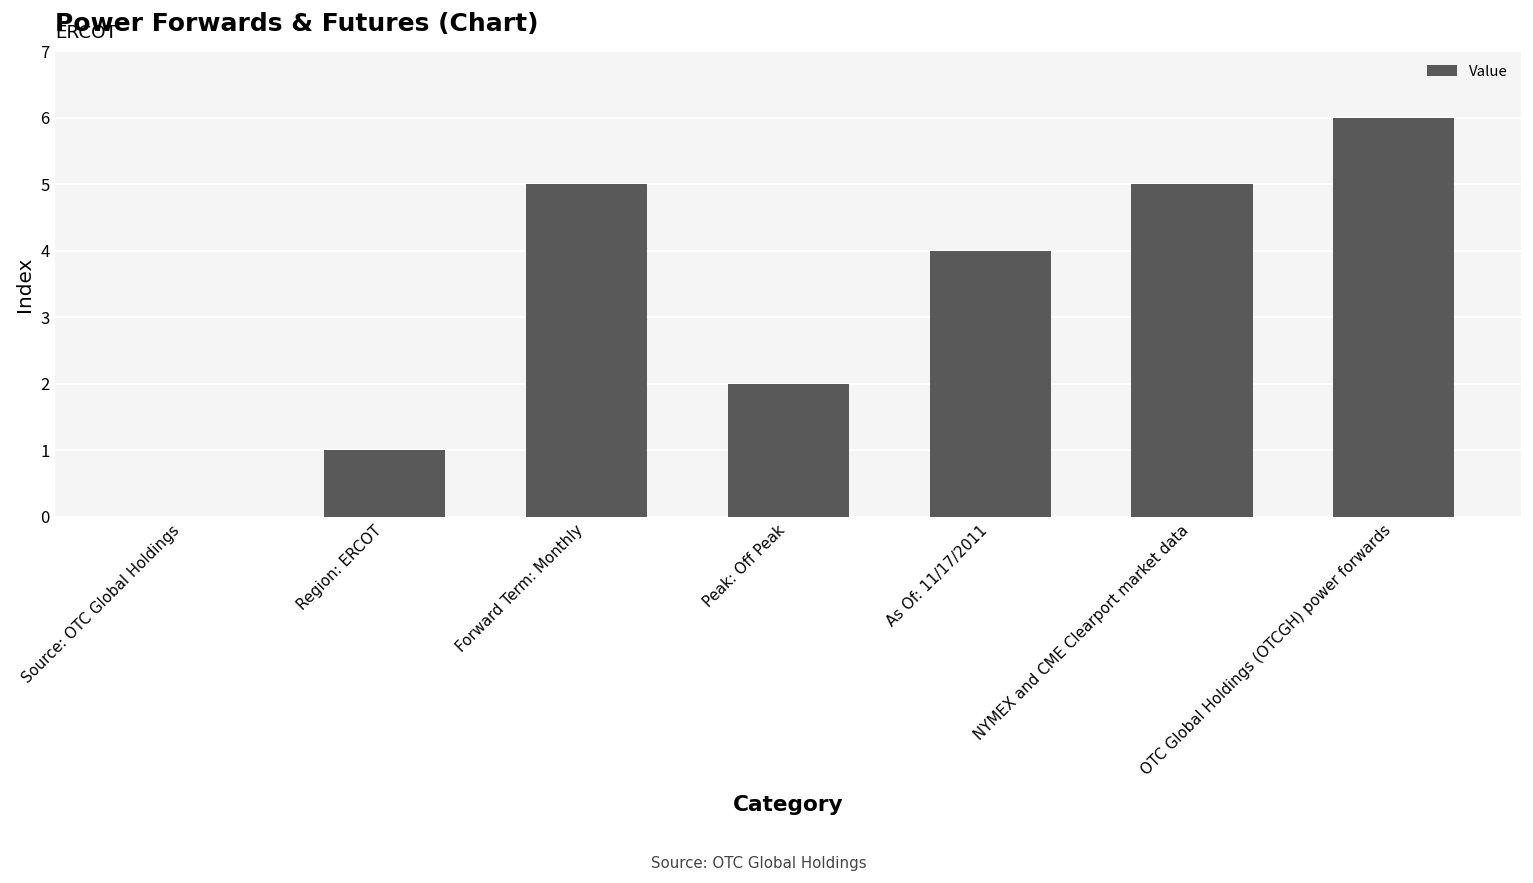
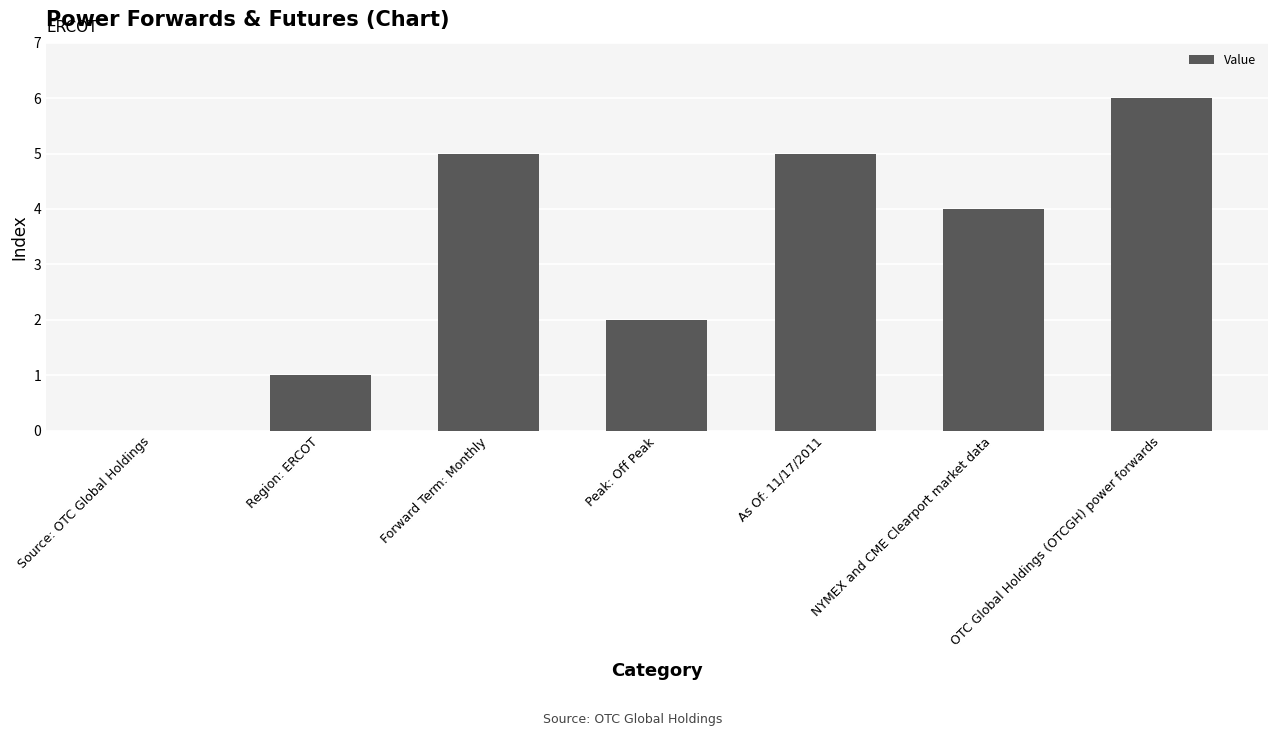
  {
    "Source: OTC Global Holdings": 0,
    "Region: ERCOT": 1,
    "Forward Term: Monthly": 5,
    "Peak: Off Peak": 2,
-   "As Of: 11/17/2011": 4,
-   "NYMEX and CME Clearport market data": 5,
+   "As Of: 11/17/2011": 5,
+   "NYMEX and CME Clearport market data": 4,
    "OTC Global Holdings (OTCGH) power forwards": 6
  }
